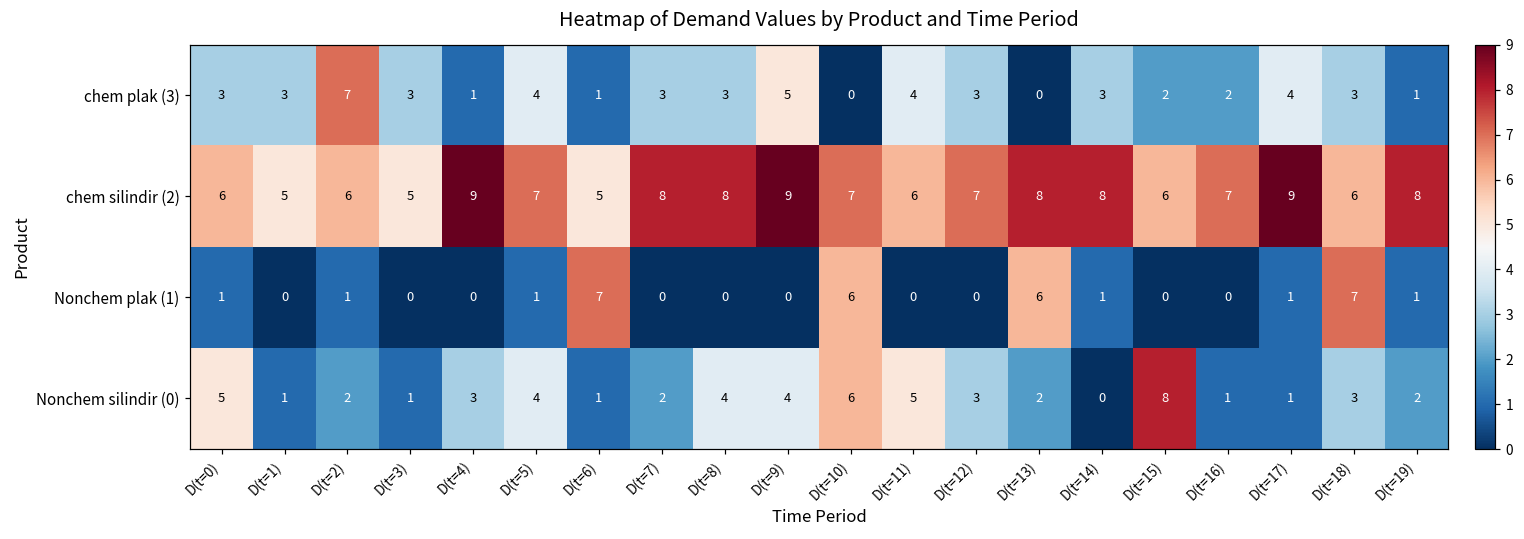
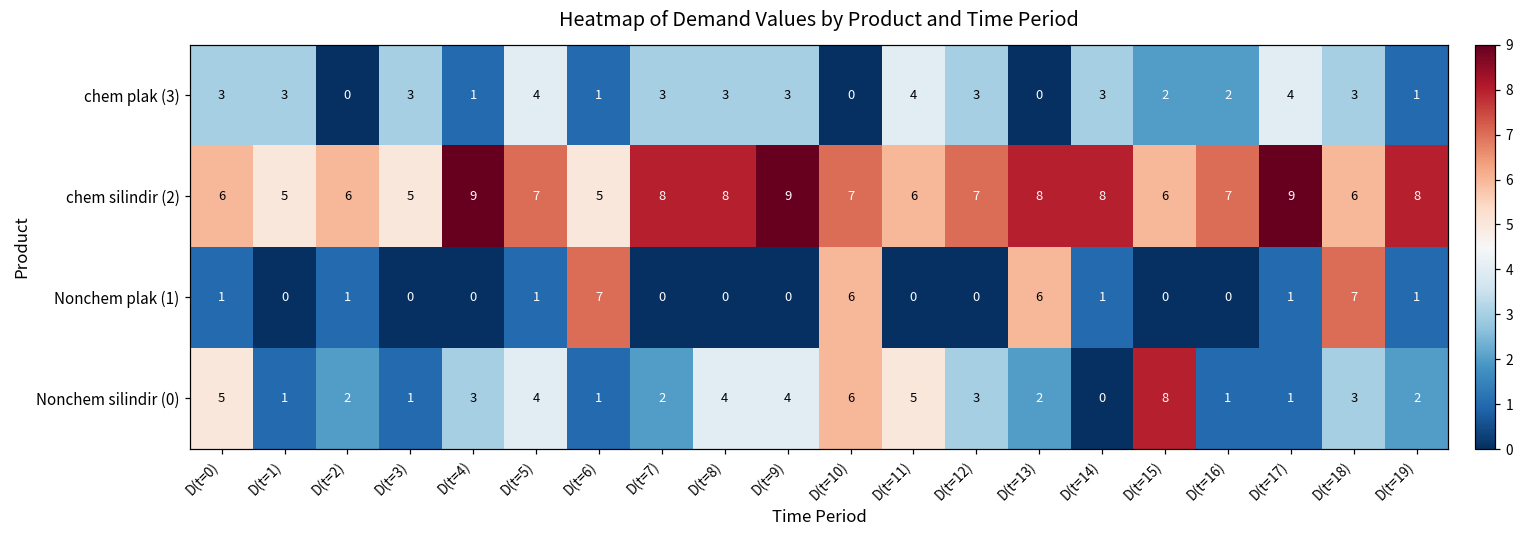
  {
    "chem plak (3)": {
      "D(t=0)": 3,
      "D(t=1)": 3,
-     "D(t=2)": 7,
+     "D(t=2)": 0,
      "D(t=3)": 3,
      "D(t=4)": 1,
      "D(t=5)": 4,
      "D(t=6)": 1,
      "D(t=7)": 3,
      "D(t=8)": 3,
-     "D(t=9)": 5,
+     "D(t=9)": 3,
      "D(t=10)": 0,
      "D(t=11)": 4,
      "D(t=12)": 3,
      "D(t=13)": 0,
      "D(t=14)": 3,
      "D(t=15)": 2,
      "D(t=16)": 2,
      "D(t=17)": 4,
      "D(t=18)": 3,
      "D(t=19)": 1
    },
    "chem silindir (2)": {
      "D(t=0)": 6,
      "D(t=1)": 5,
      "D(t=2)": 6,
      "D(t=3)": 5,
      "D(t=4)": 9,
      "D(t=5)": 7,
      "D(t=6)": 5,
      "D(t=7)": 8,
      "D(t=8)": 8,
      "D(t=9)": 9,
      "D(t=10)": 7,
      "D(t=11)": 6,
      "D(t=12)": 7,
      "D(t=13)": 8,
      "D(t=14)": 8,
      "D(t=15)": 6,
      "D(t=16)": 7,
      "D(t=17)": 9,
      "D(t=18)": 6,
      "D(t=19)": 8
    },
    "Nonchem plak (1)": {
      "D(t=0)": 1,
      "D(t=1)": 0,
      "D(t=2)": 1,
      "D(t=3)": 0,
      "D(t=4)": 0,
      "D(t=5)": 1,
      "D(t=6)": 7,
      "D(t=7)": 0,
      "D(t=8)": 0,
      "D(t=9)": 0,
      "D(t=10)": 6,
      "D(t=11)": 0,
      "D(t=12)": 0,
      "D(t=13)": 6,
      "D(t=14)": 1,
      "D(t=15)": 0,
      "D(t=16)": 0,
      "D(t=17)": 1,
      "D(t=18)": 7,
      "D(t=19)": 1
    },
    "Nonchem silindir (0)": {
      "D(t=0)": 5,
      "D(t=1)": 1,
      "D(t=2)": 2,
      "D(t=3)": 1,
      "D(t=4)": 3,
      "D(t=5)": 4,
      "D(t=6)": 1,
      "D(t=7)": 2,
      "D(t=8)": 4,
      "D(t=9)": 4,
      "D(t=10)": 6,
      "D(t=11)": 5,
      "D(t=12)": 3,
      "D(t=13)": 2,
      "D(t=14)": 0,
      "D(t=15)": 8,
      "D(t=16)": 1,
      "D(t=17)": 1,
      "D(t=18)": 3,
      "D(t=19)": 2
    }
  }
